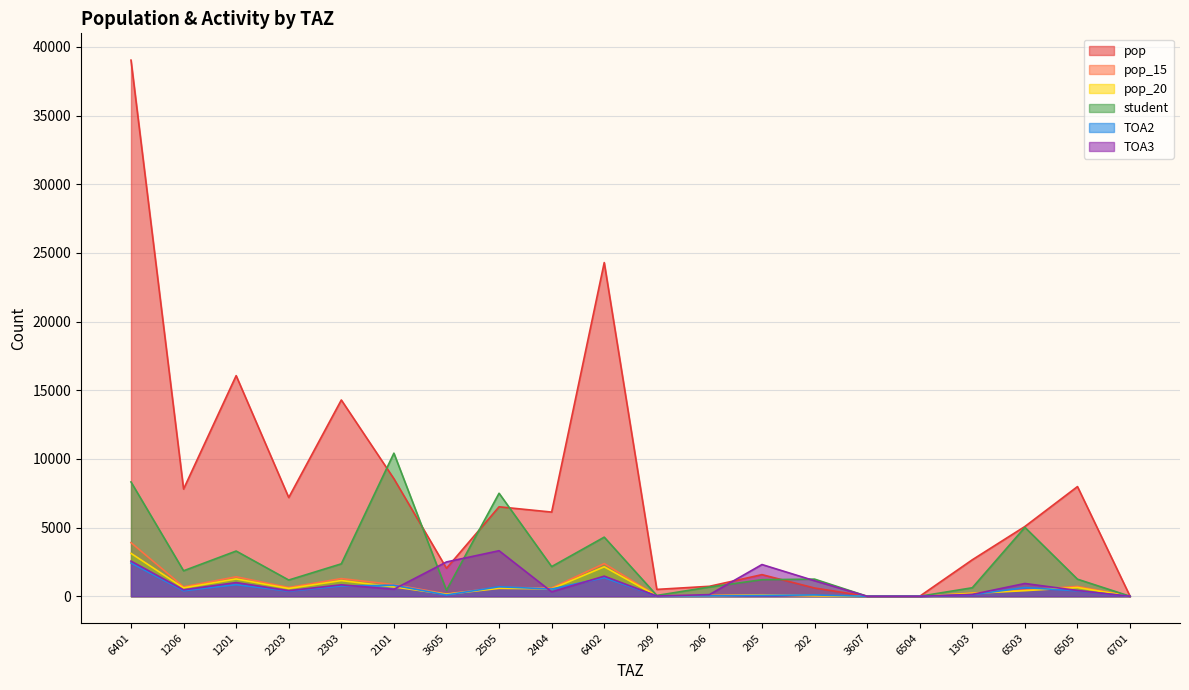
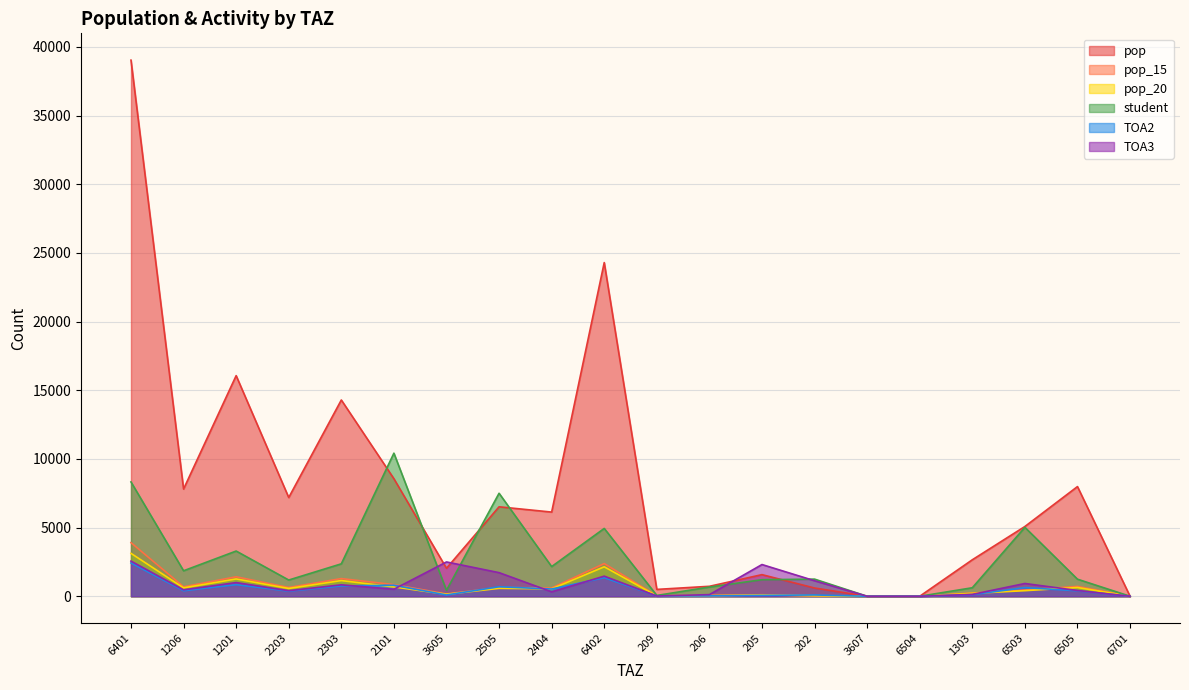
  {
    "pop_20": {
      "6401": 3100,
      "6402": 2100
    },
    "student": {
      "6401": 8300,
      "1206": 1900,
      "1201": 3300,
      "2203": 1200,
      "2303": 2400,
      "2101": 10400,
      "3605": 400,
      "2505": 7500,
      "2404": 2200,
-     "6402": 4300,
+     "6402": 4900,
      "205": 1200,
      "1303": 600,
      "6505": 1200
    },
    "TOA3": {
      "3605": 2500,
-     "2505": 3300,
+     "2505": 1700,
      "2404": 300,
      "205": 2300,
      "6503": 900
    }
  }
